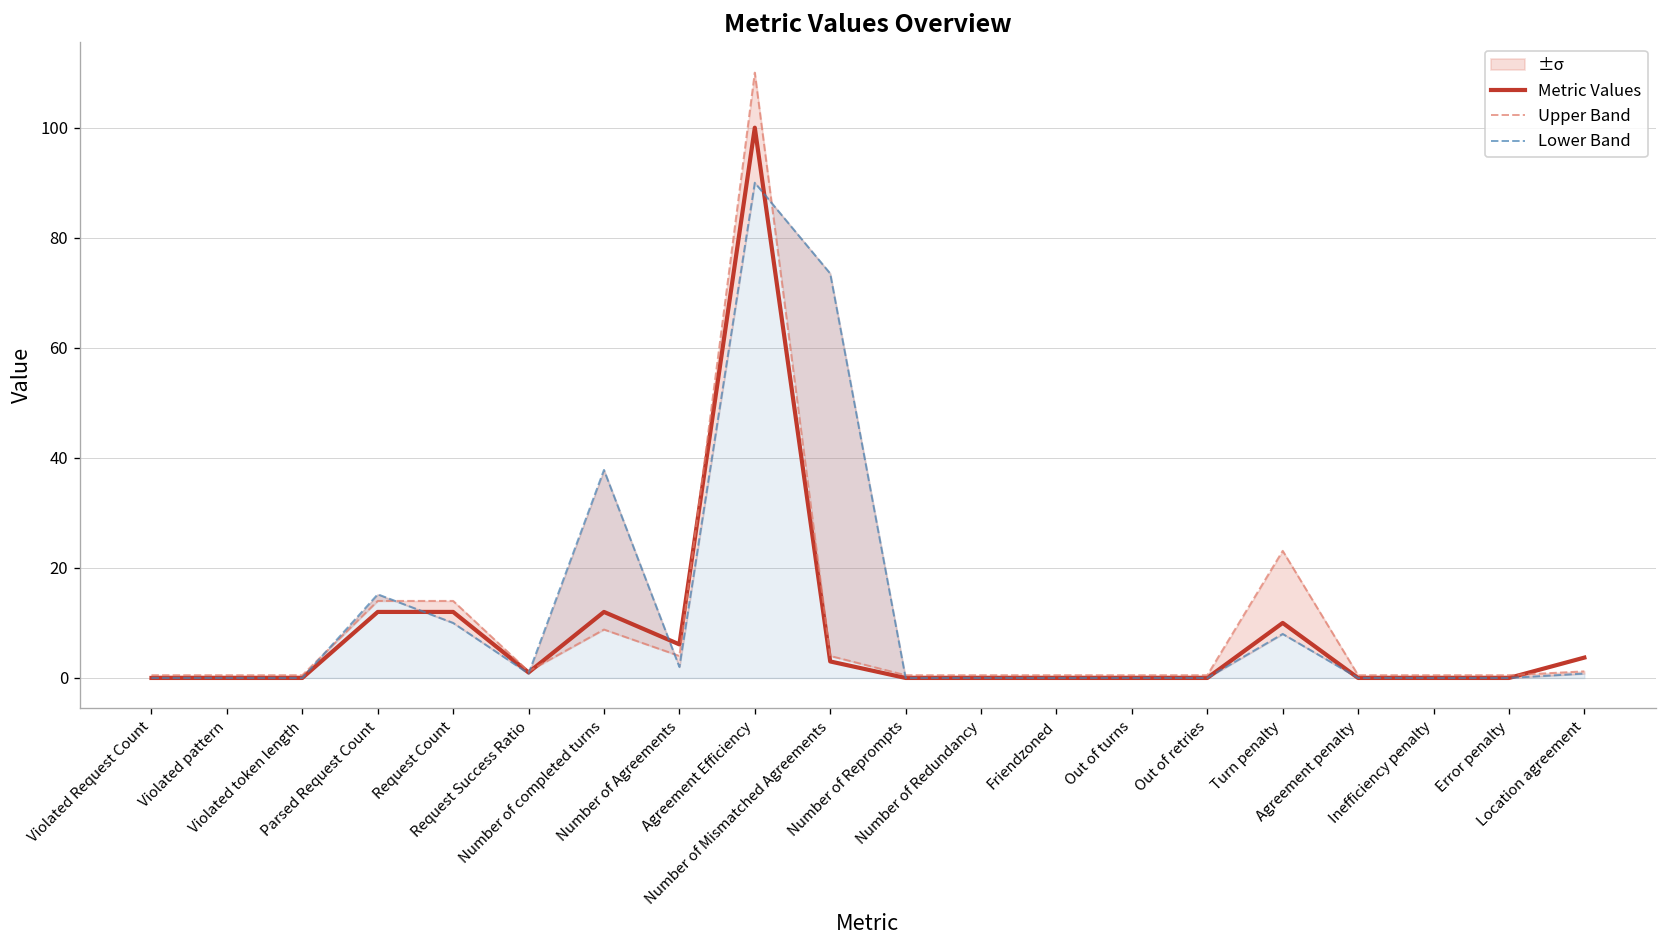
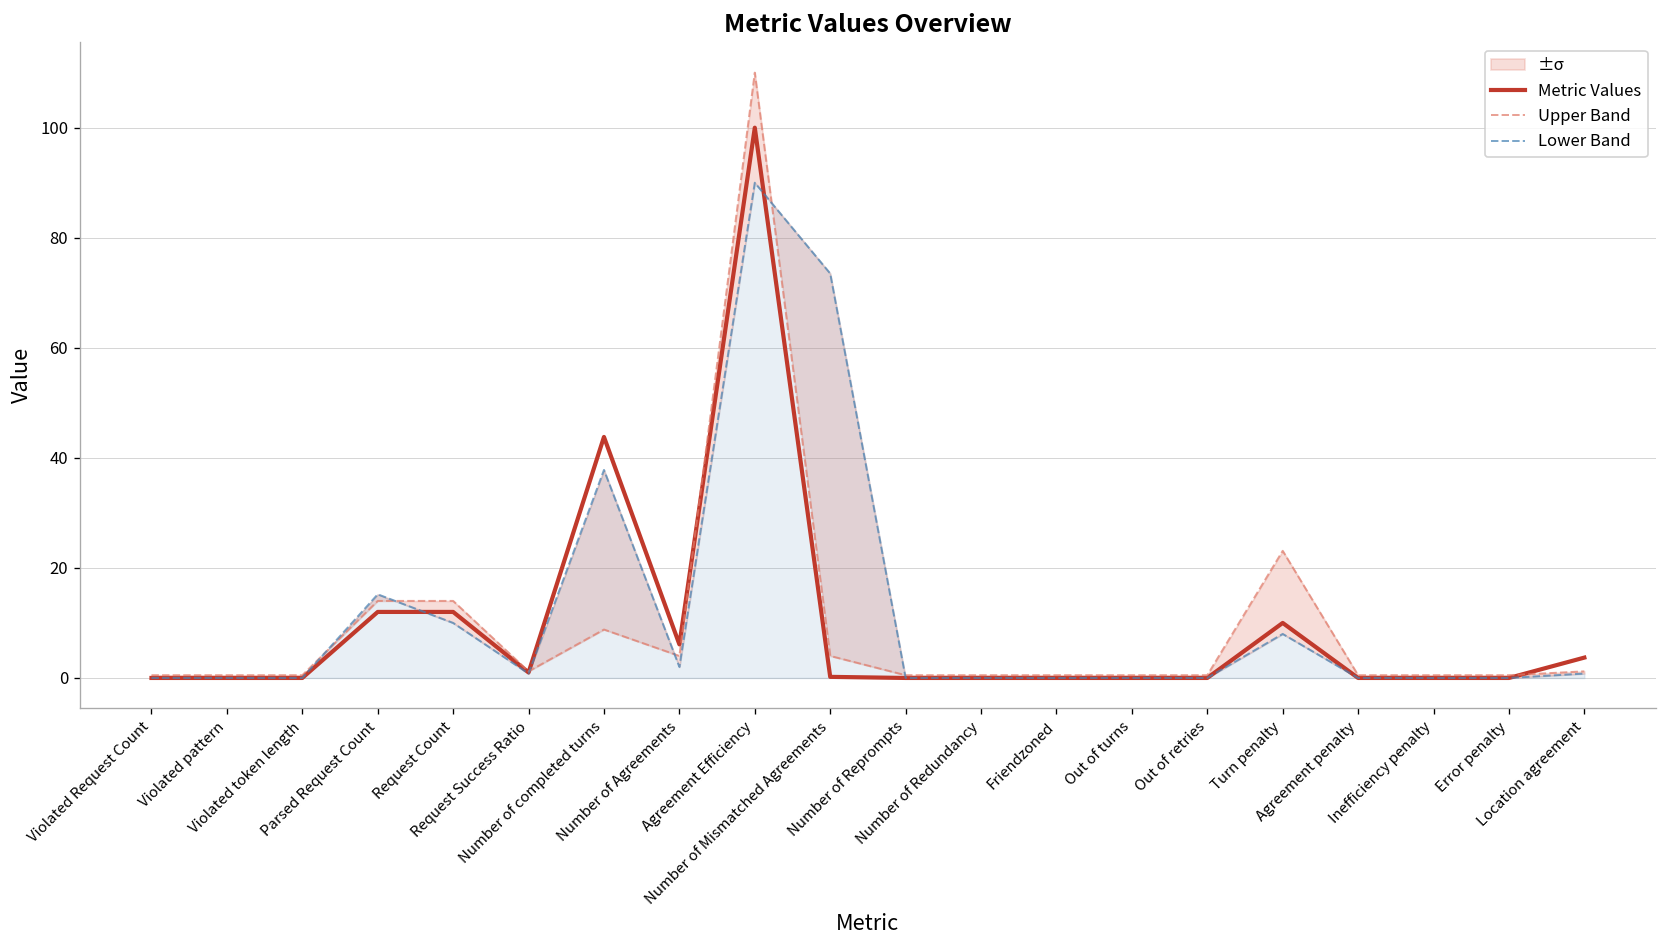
  {
    "Metric Values": {
      "Parsed Request Count": 12,
      "Request Count": 12,
-     "Number of completed turns": 12,
+     "Number of completed turns": 44,
      "Number of Agreements": 6,
      "Agreement Efficiency": 100,
-     "Number of Mismatched Agreements": 3,
+     "Number of Mismatched Agreements": 0,
      "Turn penalty": 10,
      "Location agreement": 4
    },
    "Lower Band": {
      "Request Count": 10,
      "Number of Agreements": 2,
      "Agreement Efficiency": 90,
      "Turn penalty": 8
    }
  }
